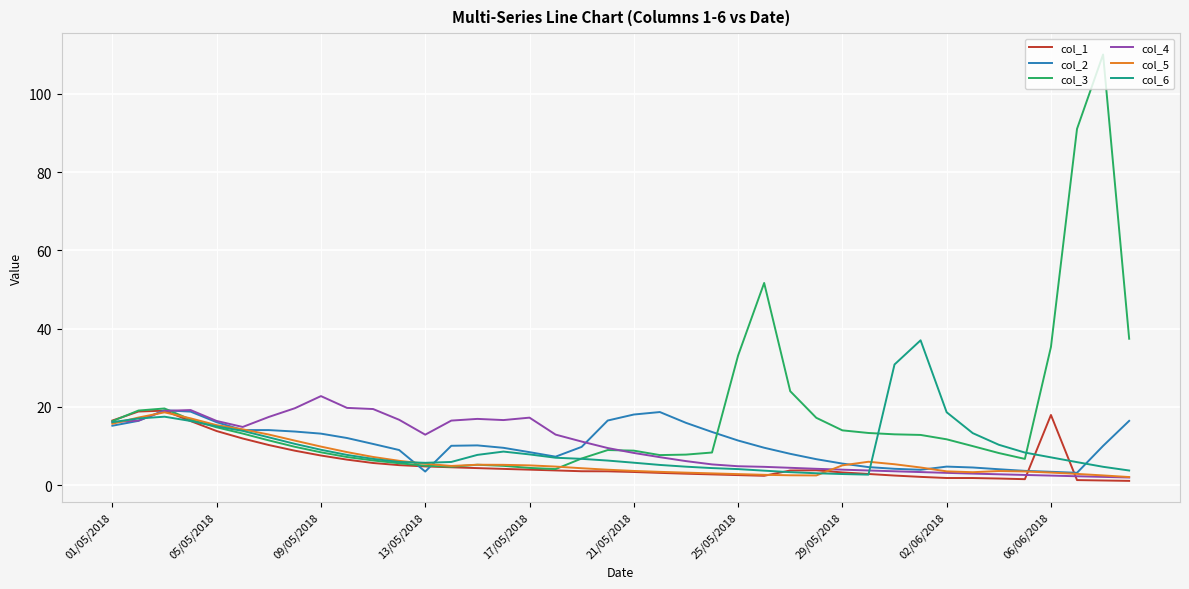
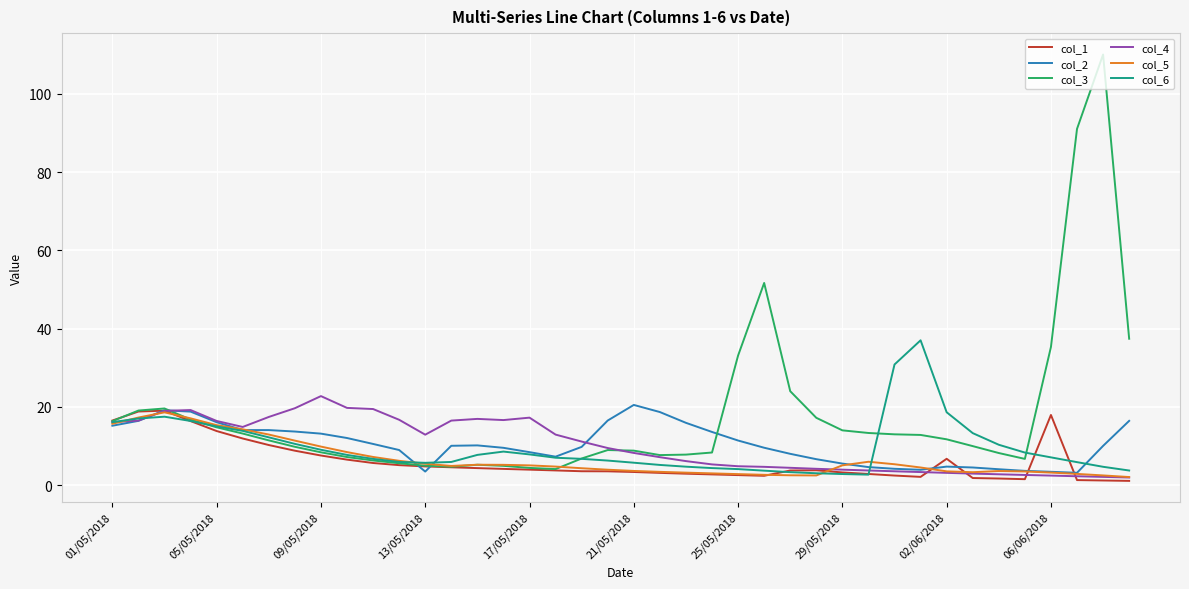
  {
    "col_1": {
      "05/05/2018": 14,
      "09/05/2018": 8,
-     "02/06/2018": 2,
+     "02/06/2018": 7,
      "06/06/2018": 18
    },
    "col_2": {
      "09/05/2018": 13,
      "13/05/2018": 3,
-     "21/05/2018": 18,
+     "21/05/2018": 21,
      "25/05/2018": 11,
      "02/06/2018": 5
    },
    "col_4": {
      "09/05/2018": 23,
      "13/05/2018": 13,
      "17/05/2018": 17,
      "25/05/2018": 5,
      "29/05/2018": 4,
      "06/06/2018": 2
    },
    "col_5": {
      "09/05/2018": 10
    }
  }
